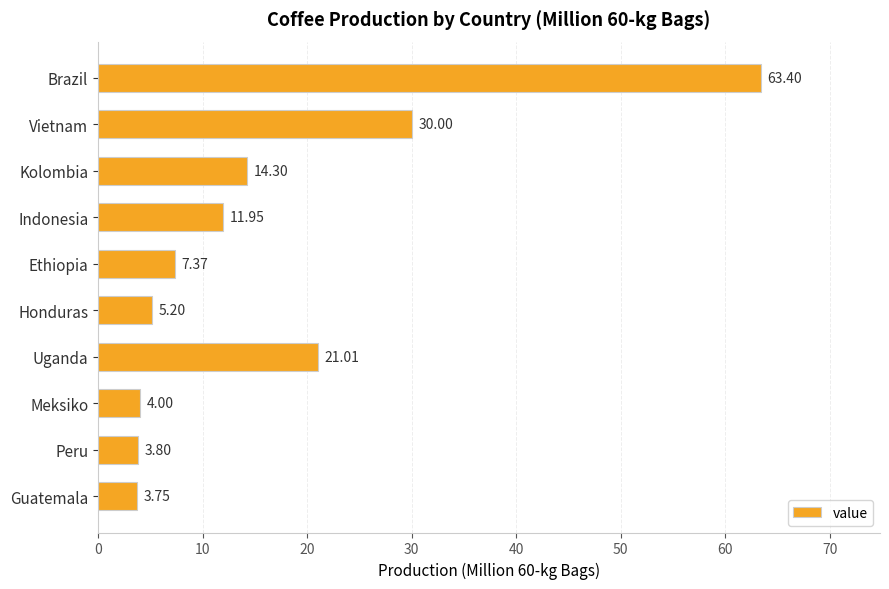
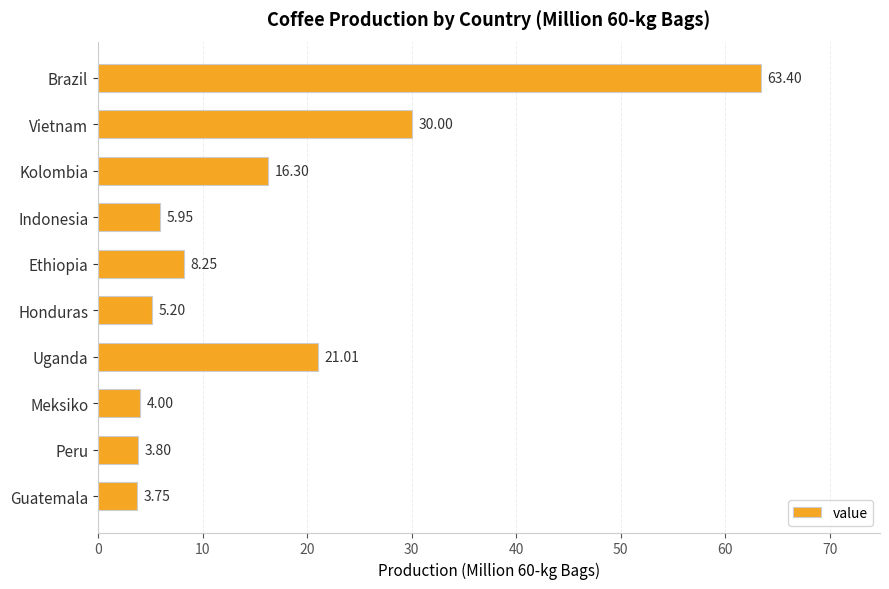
  {
    "Brazil": 63.40,
    "Vietnam": 30.00,
-   "Kolombia": 14.30,
-   "Indonesia": 11.95,
-   "Ethiopia": 7.37,
+   "Kolombia": 16.30,
+   "Indonesia": 5.95,
+   "Ethiopia": 8.25,
    "Honduras": 5.20,
    "Uganda": 21.01,
    "Meksiko": 4.00,
    "Peru": 3.80,
    "Guatemala": 3.75
  }
